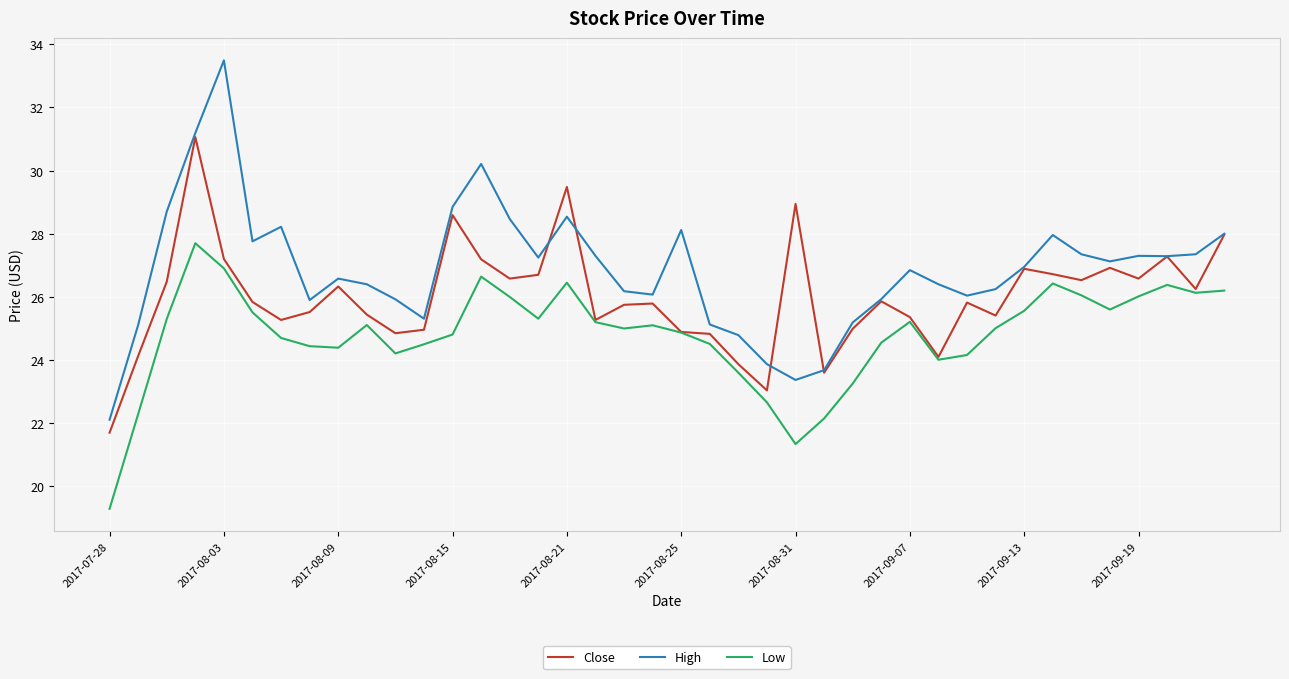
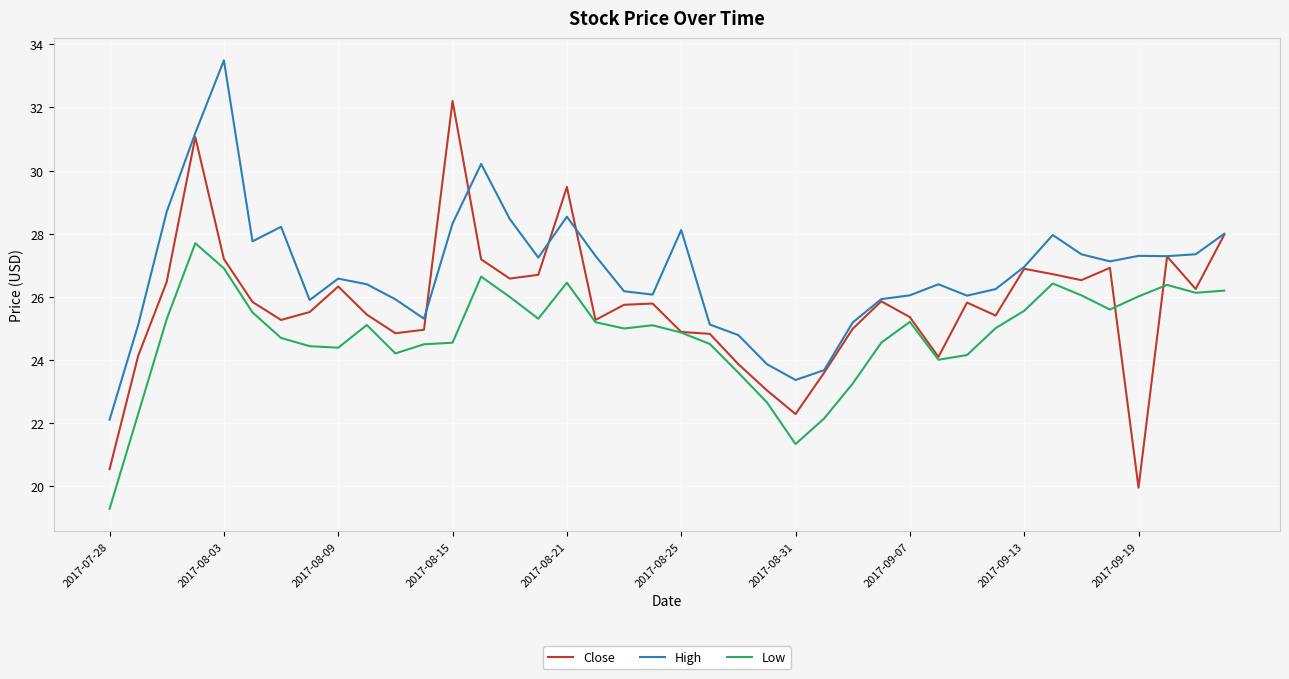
  {
    "Close": {
-     "2017-07-28": 21.7,
+     "2017-07-28": 20.5,
      "2017-08-03": 27.2,
      "2017-08-09": 26.3,
-     "2017-08-15": 28.6,
+     "2017-08-15": 32.2,
      "2017-08-21": 29.5,
-     "2017-08-31": 28.9,
+     "2017-08-31": 22.3,
      "2017-09-07": 25.4,
-     "2017-09-19": 26.6
+     "2017-09-19": 20.0
    },
    "High": {
      "2017-07-28": 22.1,
      "2017-08-03": 33.5,
      "2017-08-09": 26.6,
-     "2017-08-15": 28.9,
+     "2017-08-15": 28.3,
      "2017-08-21": 28.5,
      "2017-08-25": 28.1,
      "2017-08-31": 23.4,
-     "2017-09-07": 26.8,
+     "2017-09-07": 26.0,
      "2017-09-19": 27.3
    },
    "Low": {
      "2017-07-28": 19.3,
      "2017-08-03": 26.9,
      "2017-08-09": 24.4,
-     "2017-08-15": 24.8,
+     "2017-08-15": 24.5,
      "2017-08-21": 26.5,
      "2017-08-31": 21.3,
      "2017-09-07": 25.2,
      "2017-09-13": 25.6,
      "2017-09-19": 26.0
    }
  }
